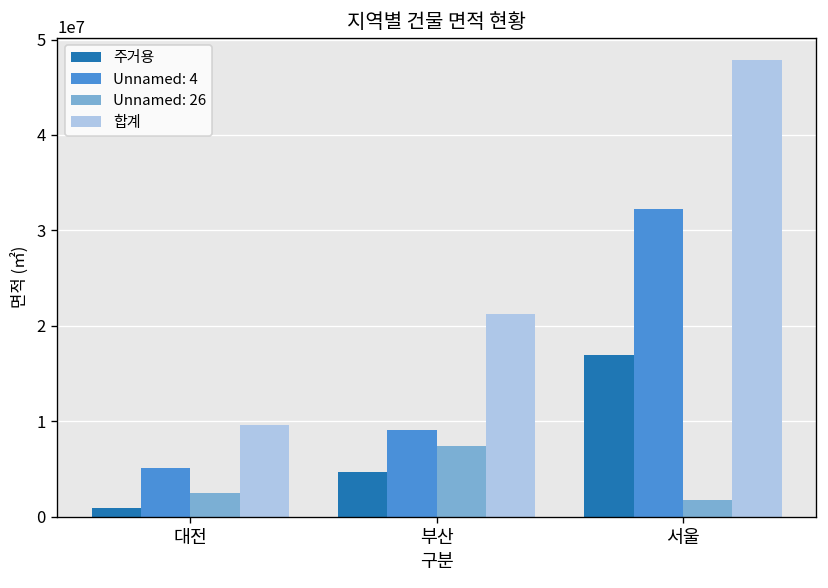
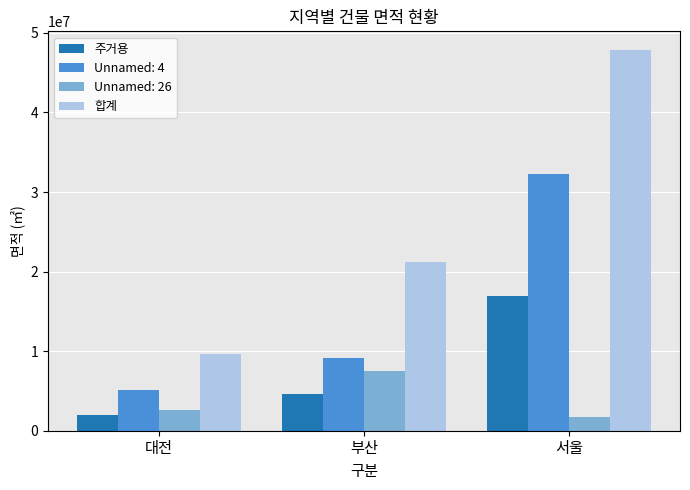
  {
    "주거용": {
-     "대전": 1000000,
+     "대전": 2000000,
      "부산": 5000000,
      "서울": 17000000
    }
  }
